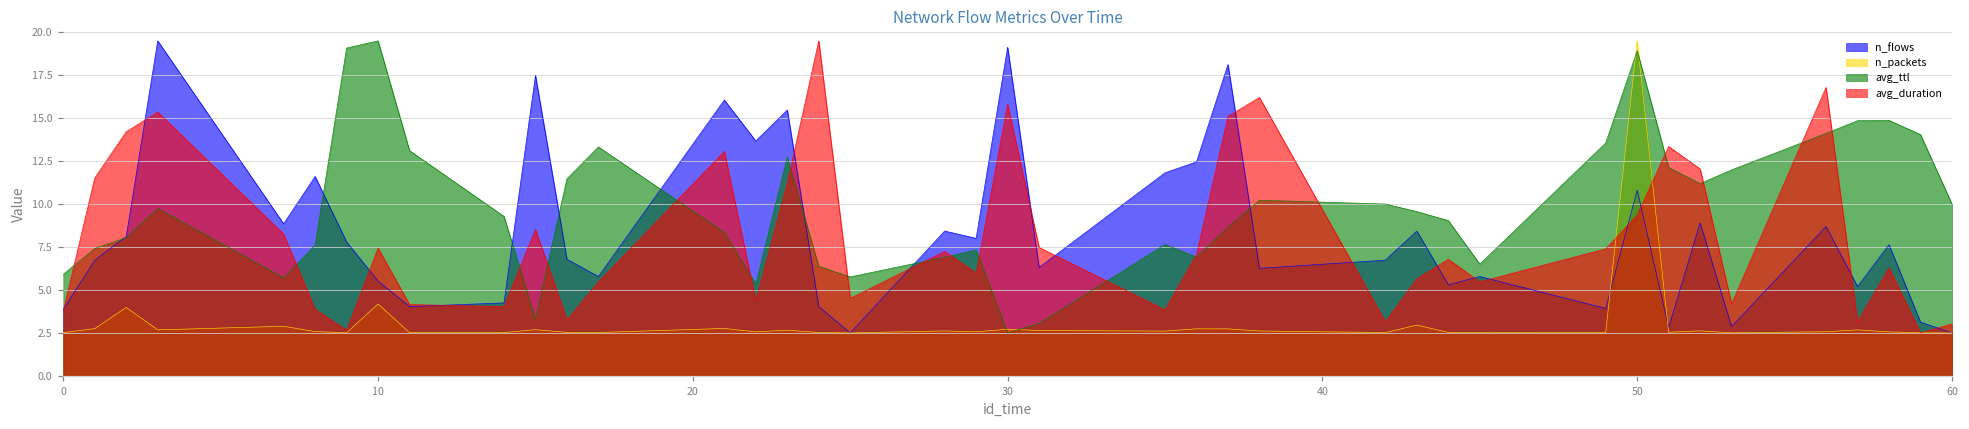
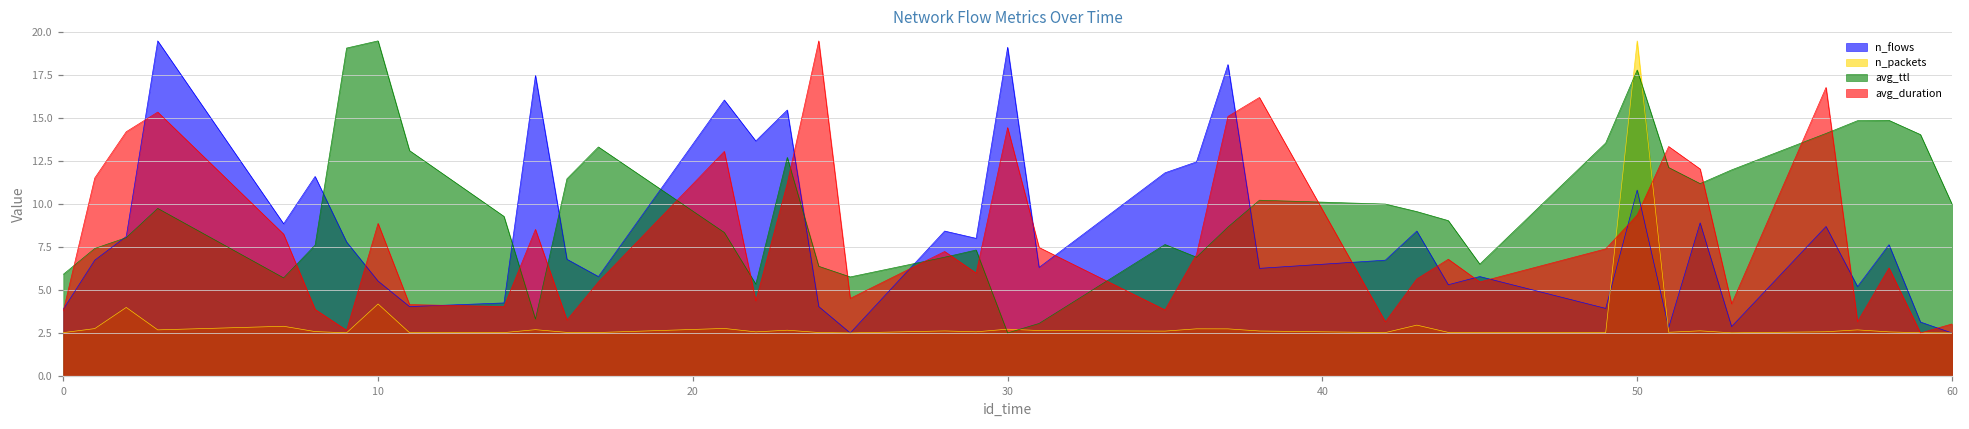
  {
    "n_flows": {
      "10": 5.5,
      "30": 19.1,
      "50": 10.8
    },
    "n_packets": {
      "0": 2.5,
      "10": 4.2,
      "30": 2.7,
      "50": 19.5
    },
    "avg_ttl": {
      "0": 5.9,
      "10": 19.5,
      "30": 2.5,
-     "50": 18.9,
+     "50": 17.8,
      "60": 10.0
    },
    "avg_duration": {
-     "10": 7.4,
-     "30": 15.8,
+     "10": 8.9,
+     "30": 14.5,
      "50": 9.4,
      "60": 3.0
    }
  }
